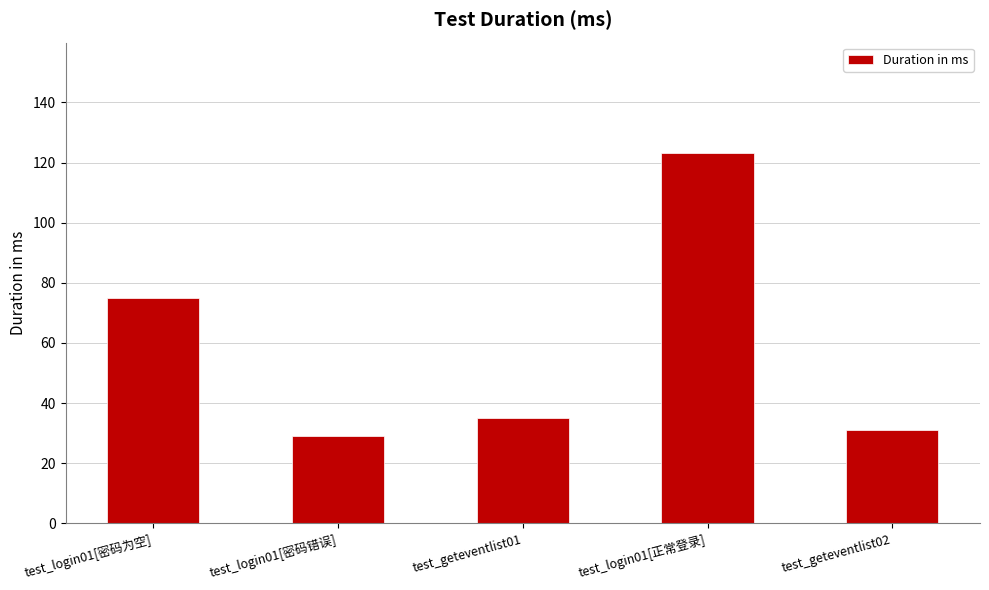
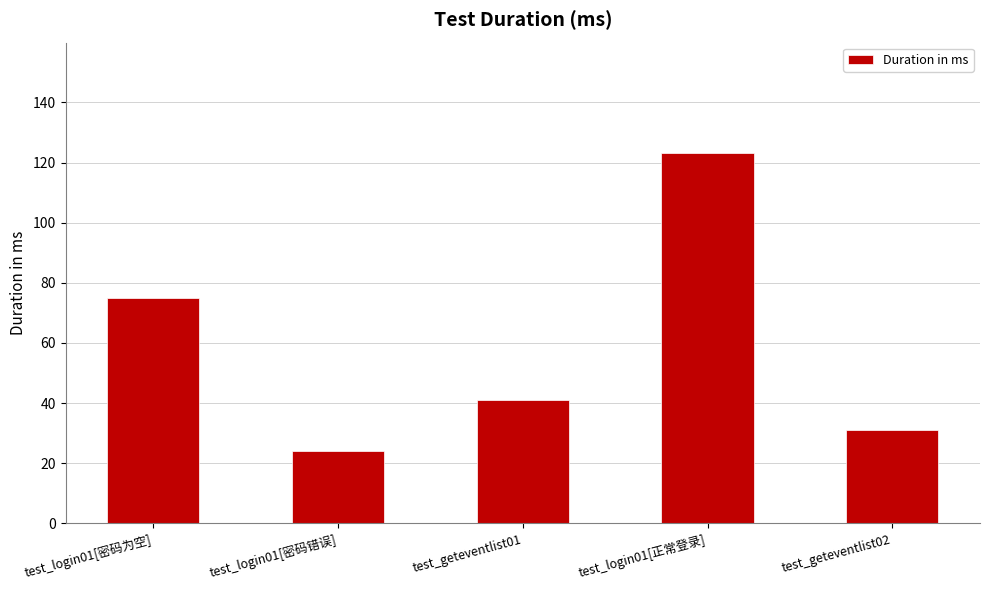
  {
    "test_login01[密码为空]": 75,
-   "test_login01[密码错误]": 29,
-   "test_geteventlist01": 35,
+   "test_login01[密码错误]": 24,
+   "test_geteventlist01": 41,
    "test_login01[正常登录]": 123,
    "test_geteventlist02": 31
  }
